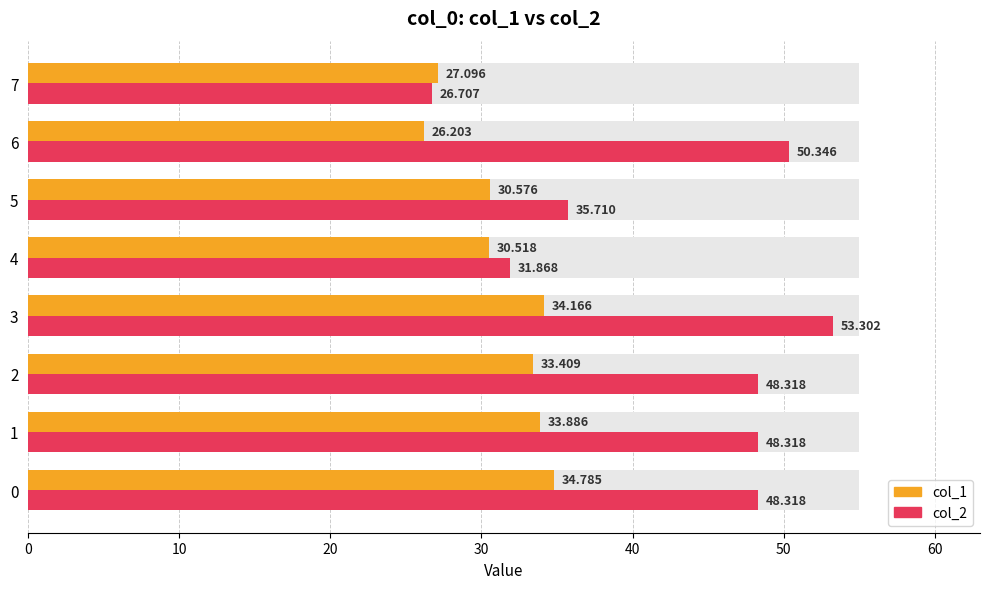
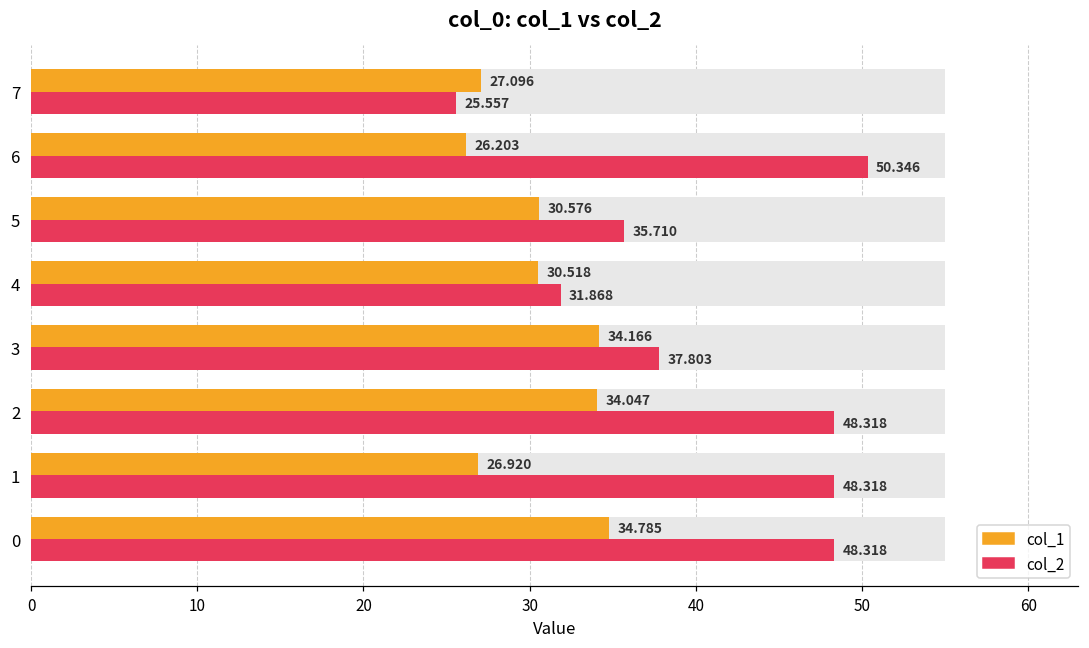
  {
    "col_2": {
-     "7": 26.707,
-     "3": 53.302
+     "7": 25.557,
+     "3": 37.803
    },
    "col_1": {
-     "2": 33.409,
-     "1": 33.886
+     "2": 34.047,
+     "1": 26.920
    }
  }
